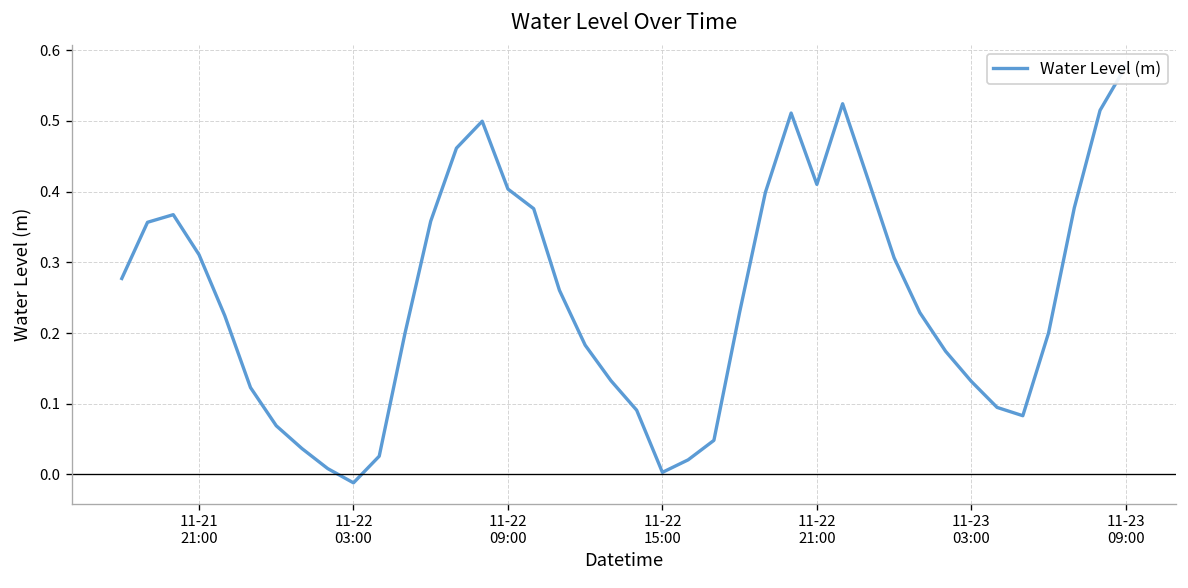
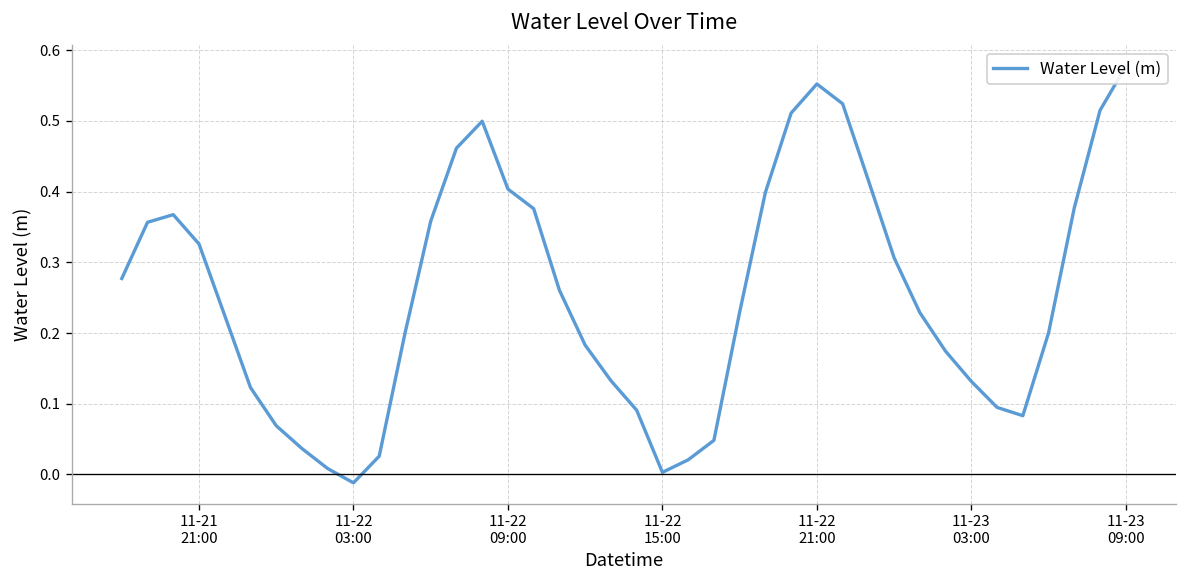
  {
-   "11-21 21:00": 0.31,
+   "11-21 21:00": 0.33,
    "11-22 03:00": -0.01,
    "11-22 09:00": 0.40,
    "11-22 15:00": 0.00,
-   "11-22 21:00": 0.41,
+   "11-22 21:00": 0.55,
    "11-23 03:00": 0.13
  }
